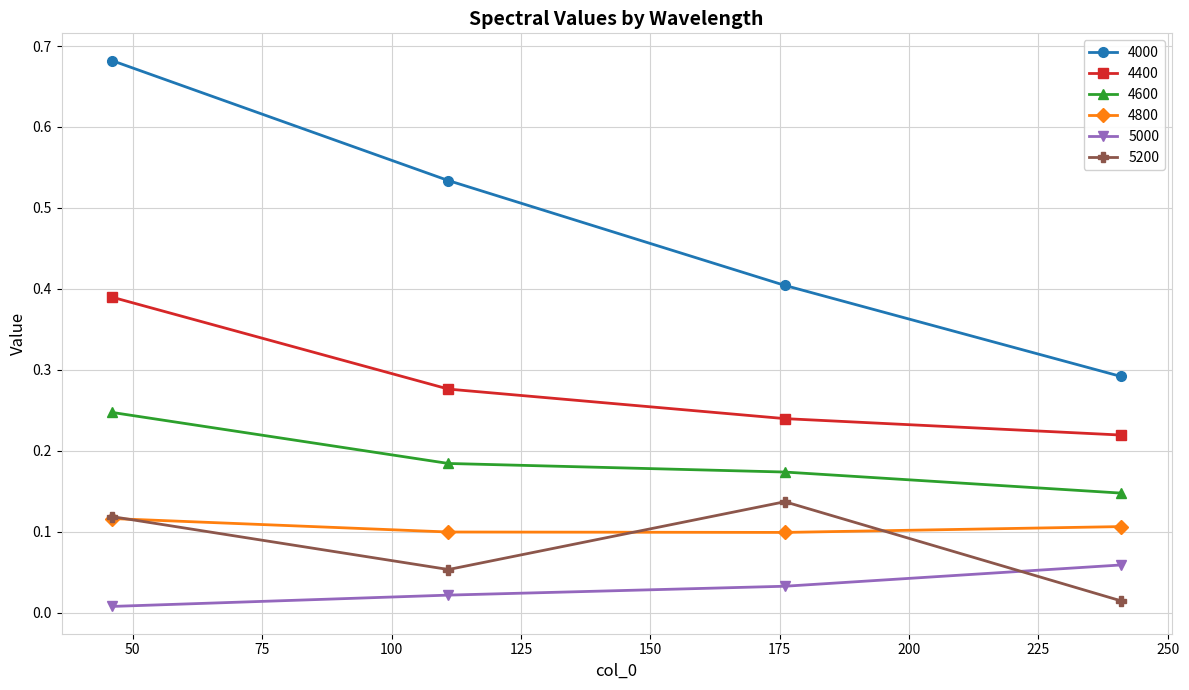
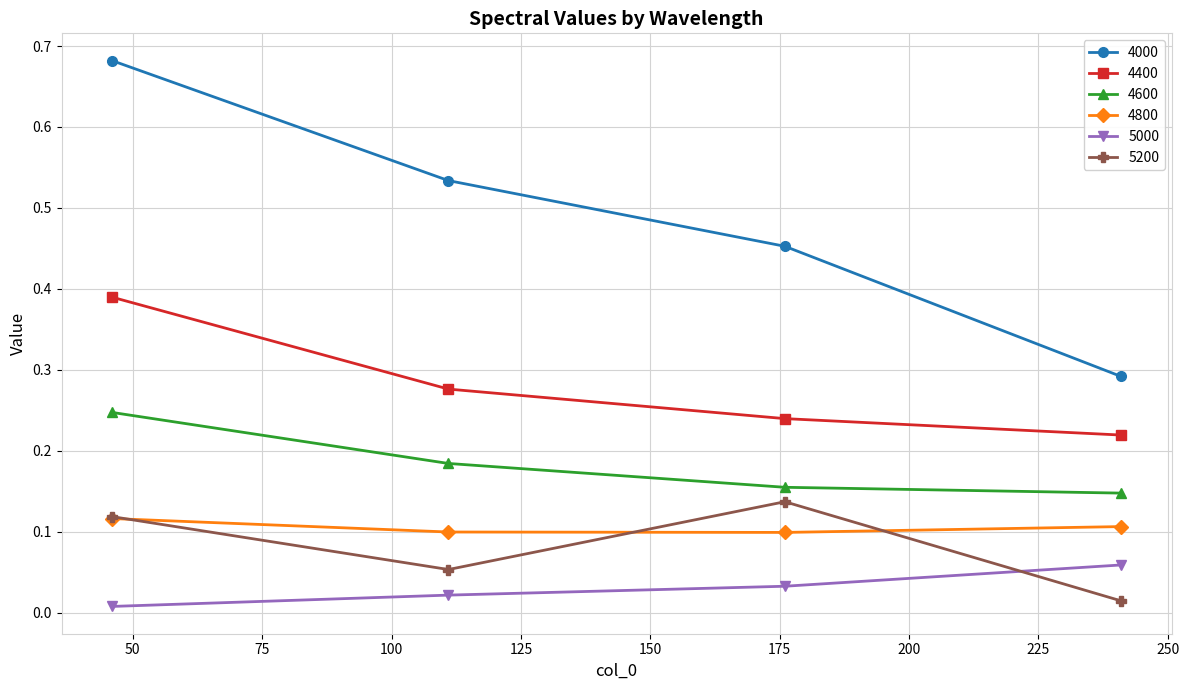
  {
    "4000": {
-     "175": 0.40
+     "175": 0.45
    },
    "4400": {
      "175": 0.24
    },
    "4600": {
-     "175": 0.17
+     "175": 0.15
    },
    "4800": {
      "175": 0.10
    },
    "5000": {
      "175": 0.03
    },
    "5200": {
      "175": 0.14
    }
  }
